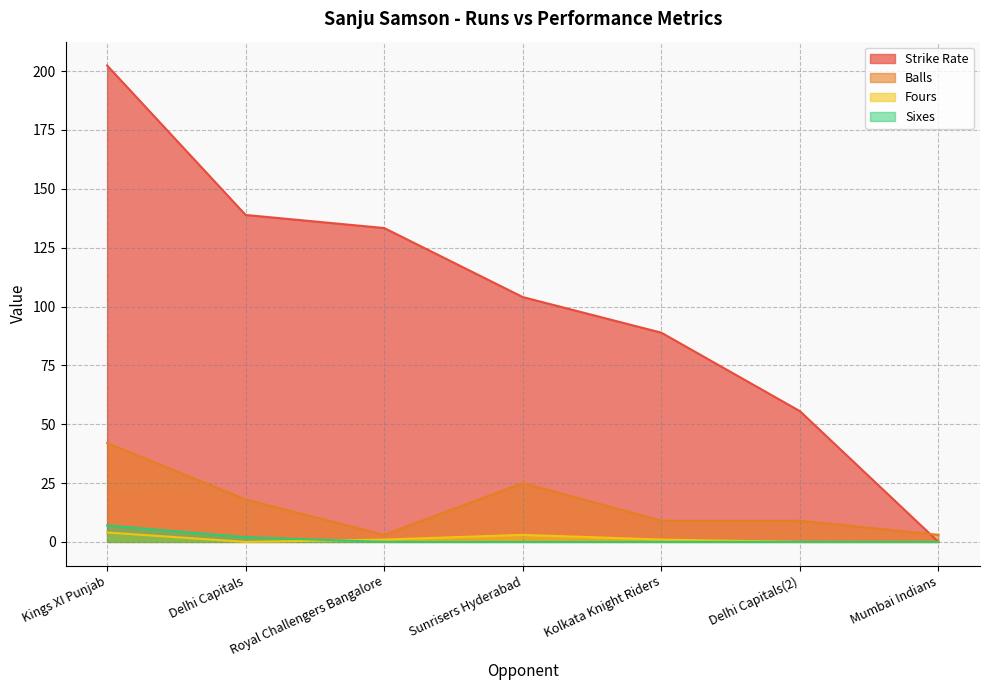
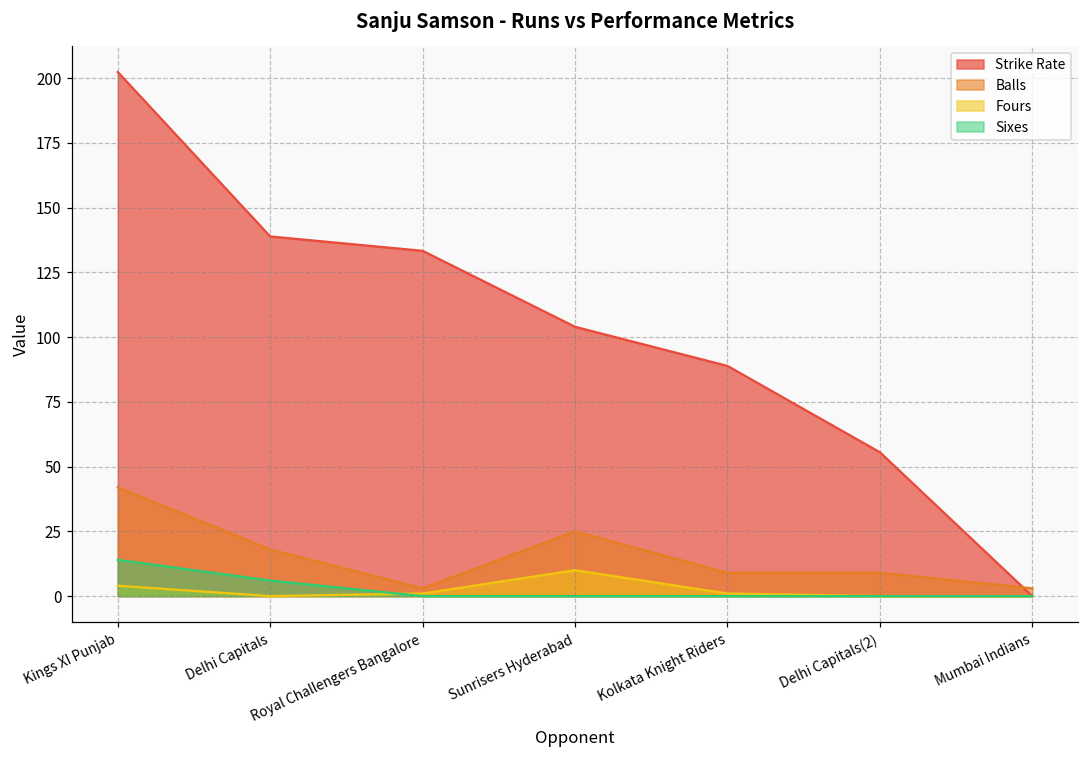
  {
    "Fours": {
      "Kings XI Punjab": 4,
      "Delhi Capitals": 0,
-     "Sunrisers Hyderabad": 3
+     "Sunrisers Hyderabad": 10
    },
    "Sixes": {
-     "Kings XI Punjab": 7,
-     "Delhi Capitals": 2,
+     "Kings XI Punjab": 14,
+     "Delhi Capitals": 6,
      "Sunrisers Hyderabad": 0
    }
  }
